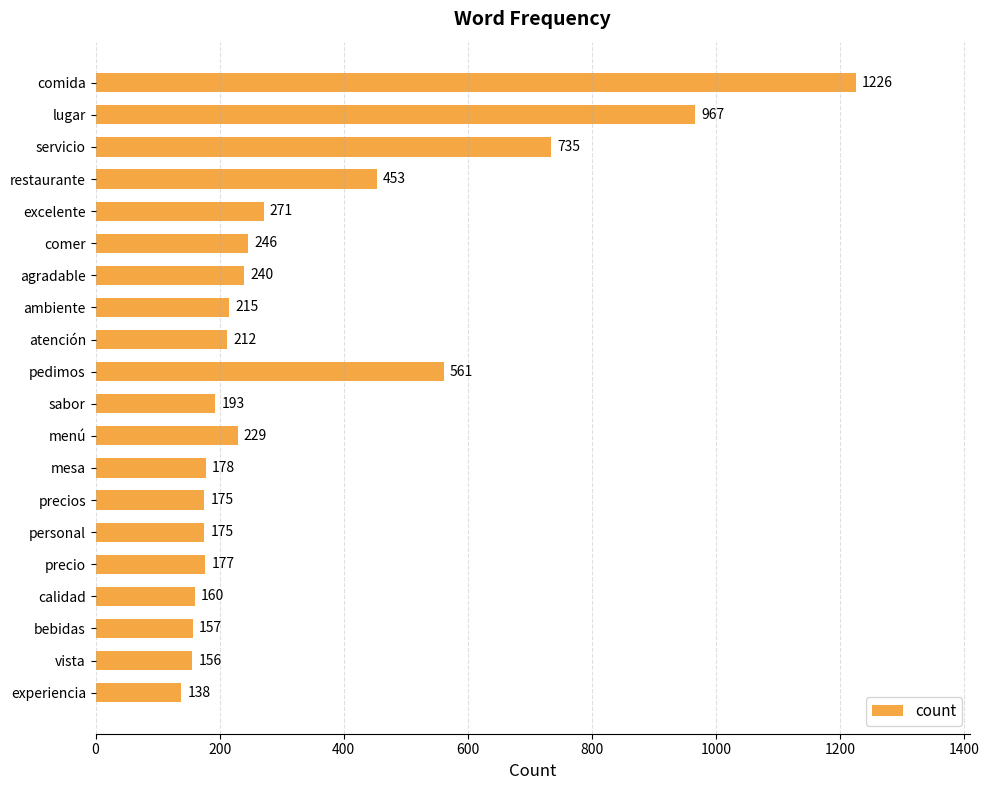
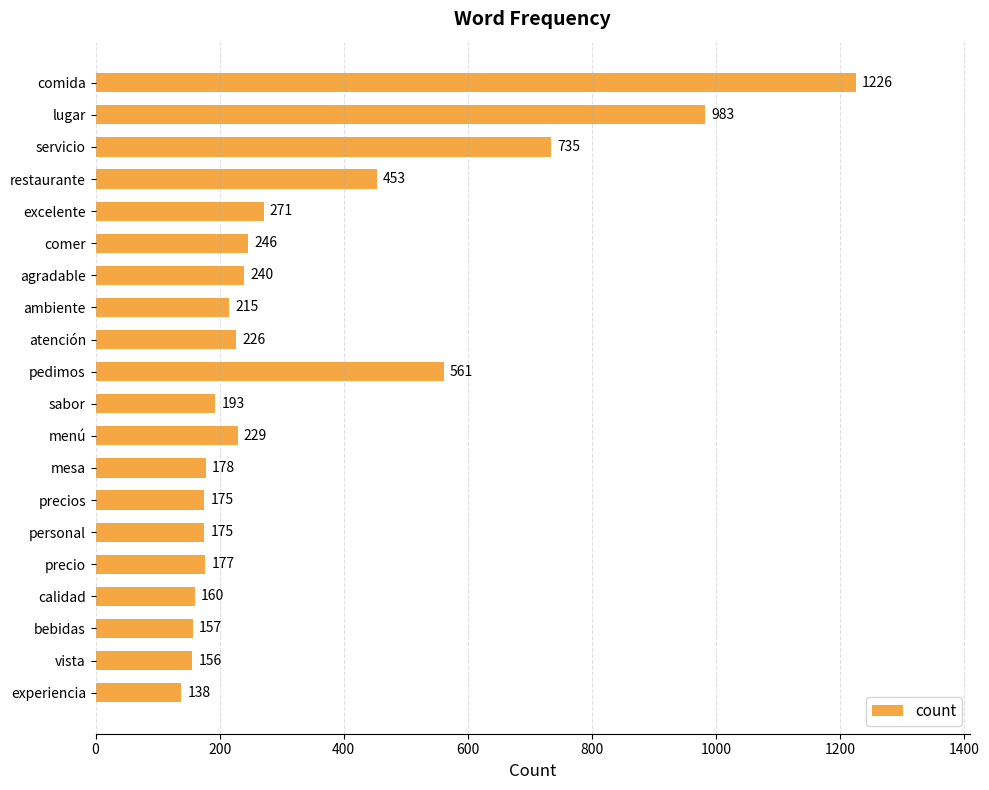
  {
    "comida": 1226,
-   "lugar": 967,
+   "lugar": 983,
    "servicio": 735,
    "restaurante": 453,
    "excelente": 271,
    "comer": 246,
    "agradable": 240,
    "ambiente": 215,
-   "atención": 212,
+   "atención": 226,
    "pedimos": 561,
    "sabor": 193,
    "menú": 229,
    "mesa": 178,
    "precios": 175,
    "personal": 175,
    "precio": 177,
    "calidad": 160,
    "bebidas": 157,
    "vista": 156,
    "experiencia": 138
  }
